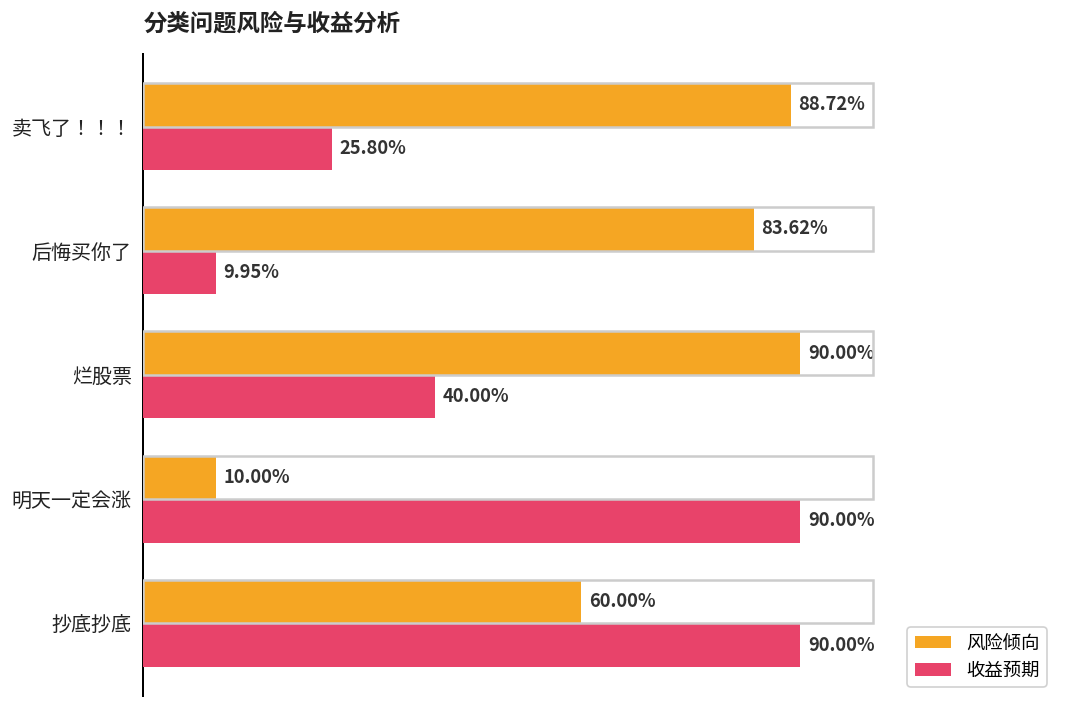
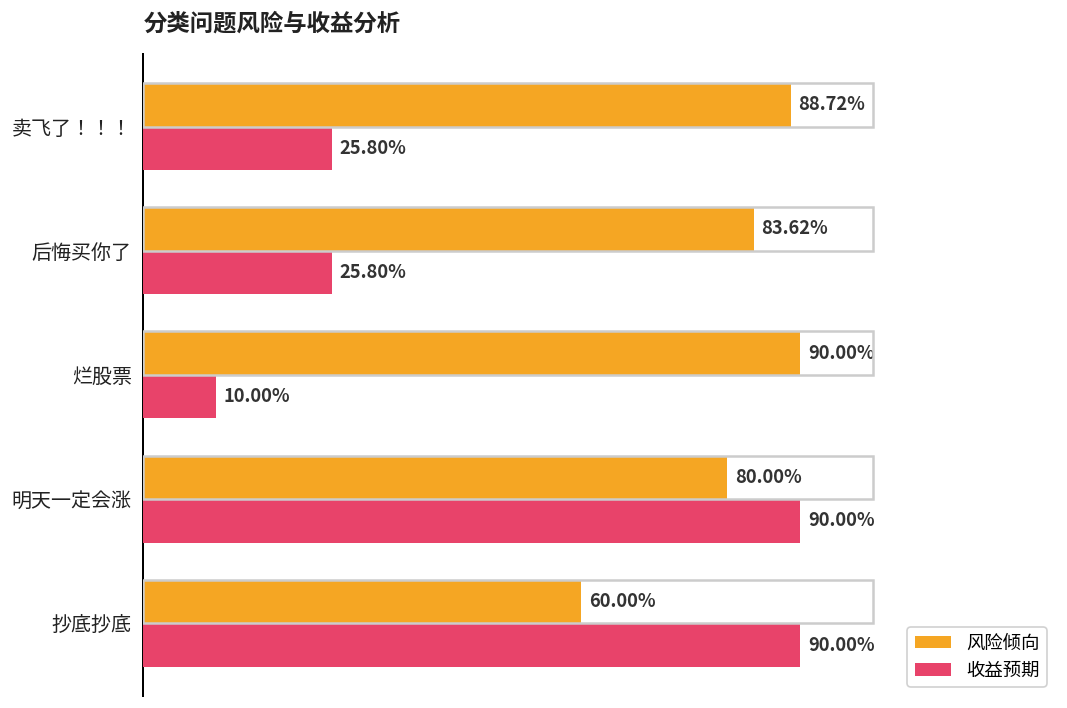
  {
    "风险倾向": {
      "卖飞了！！！": "88.72%",
      "后悔买你了": "83.62%",
      "烂股票": "90.00%",
-     "明天一定会涨": "10.00%",
+     "明天一定会涨": "80.00%",
      "抄底抄底": "60.00%"
    },
    "收益预期": {
      "卖飞了！！！": "25.80%",
-     "后悔买你了": "9.95%",
-     "烂股票": "40.00%",
+     "后悔买你了": "25.80%",
+     "烂股票": "10.00%",
      "明天一定会涨": "90.00%",
      "抄底抄底": "90.00%"
    }
  }
